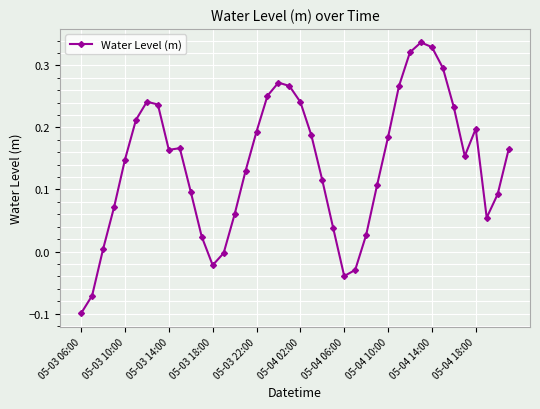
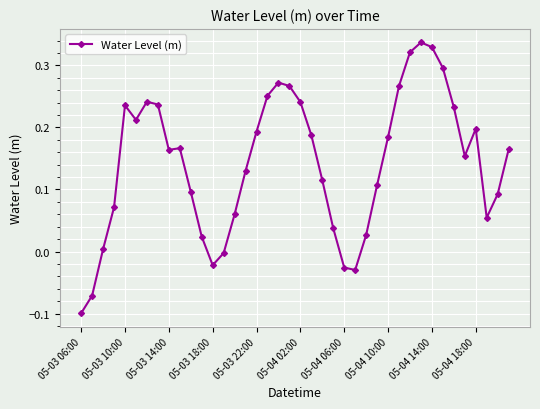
  {
    "05-03 06:00": -0.10,
-   "05-03 10:00": 0.15,
+   "05-03 10:00": 0.24,
    "05-03 14:00": 0.16,
    "05-03 18:00": -0.02,
    "05-03 22:00": 0.19,
    "05-04 02:00": 0.24,
-   "05-04 06:00": -0.04,
+   "05-04 06:00": -0.03,
    "05-04 10:00": 0.18,
    "05-04 14:00": 0.33,
    "05-04 18:00": 0.20
  }
